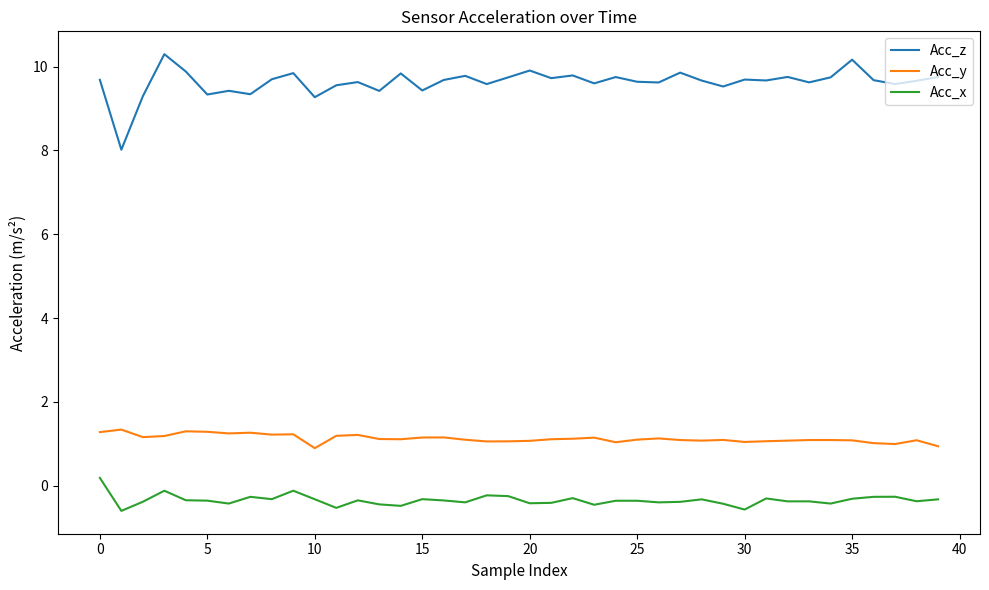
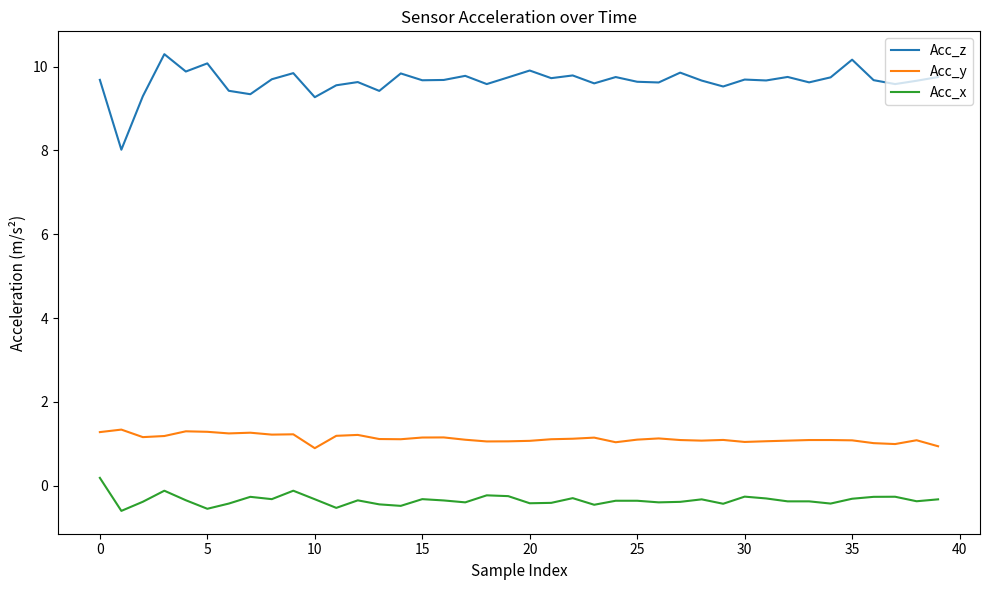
  {
    "Acc_z": {
      "0": 9.7,
-     "5": 9.3,
+     "5": 10.1,
      "10": 9.3,
-     "15": 9.4,
+     "15": 9.7,
      "20": 9.9,
      "25": 9.6,
      "30": 9.7,
      "35": 10.2
    },
    "Acc_y": {
      "0": 1.3,
      "5": 1.3,
      "10": 0.9,
      "15": 1.2,
      "20": 1.1,
      "25": 1.1,
      "30": 1.0,
      "35": 1.1
    },
    "Acc_x": {
      "0": 0.2,
-     "5": -0.4,
+     "5": -0.5,
      "10": -0.3,
      "15": -0.3,
      "20": -0.4,
      "25": -0.4,
-     "30": -0.6,
+     "30": -0.3,
      "35": -0.3
    }
  }
